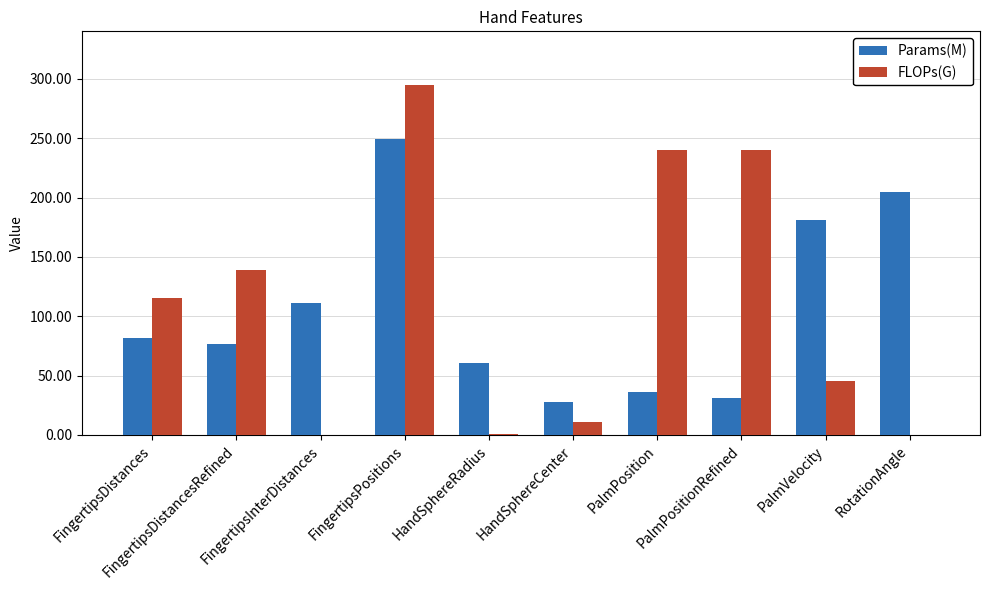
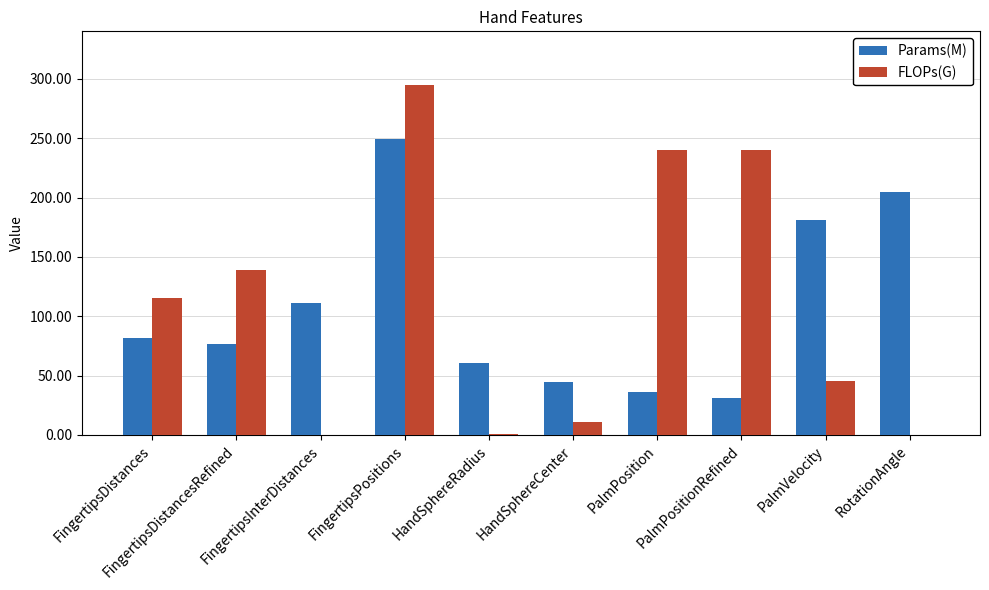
  {
    "Params(M)": {
      "FingertipsDistances": 82,
      "FingertipsDistancesRefined": 77,
      "FingertipsInterDistances": 111,
      "FingertipsPositions": 250,
      "HandSphereRadius": 61,
-     "HandSphereCenter": 28,
+     "HandSphereCenter": 44,
      "PalmPosition": 36,
      "PalmPositionRefined": 31,
      "PalmVelocity": 181,
      "RotationAngle": 204
    },
    "FLOPs(G)": {
      "FingertipsDistances": 115,
      "FingertipsDistancesRefined": 139,
      "FingertipsInterDistances": 0,
      "FingertipsPositions": 295,
      "HandSphereCenter": 11,
      "PalmPosition": 240,
      "PalmPositionRefined": 240,
      "PalmVelocity": 45
    }
  }
